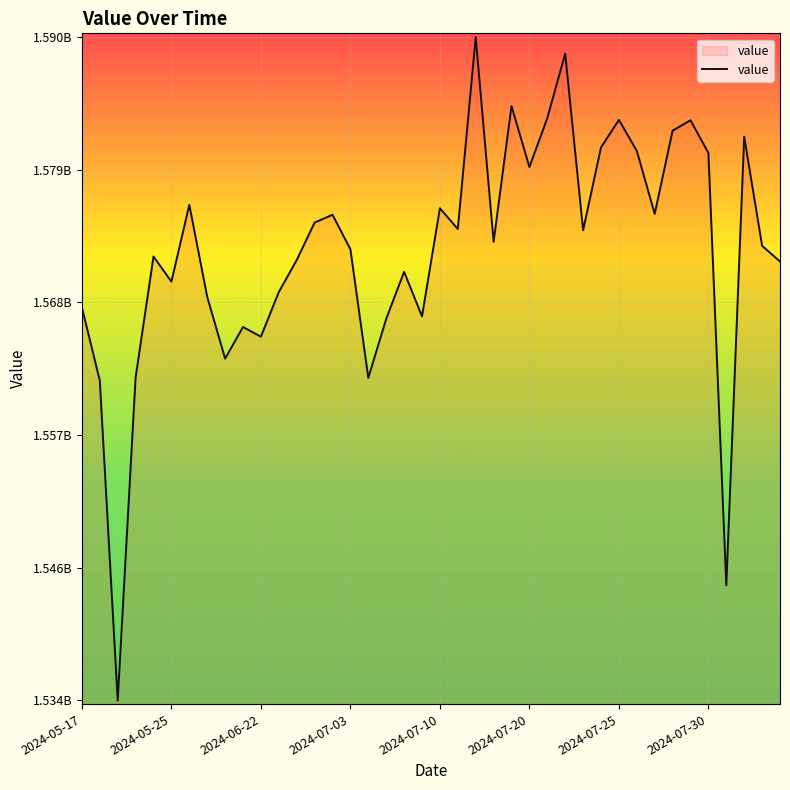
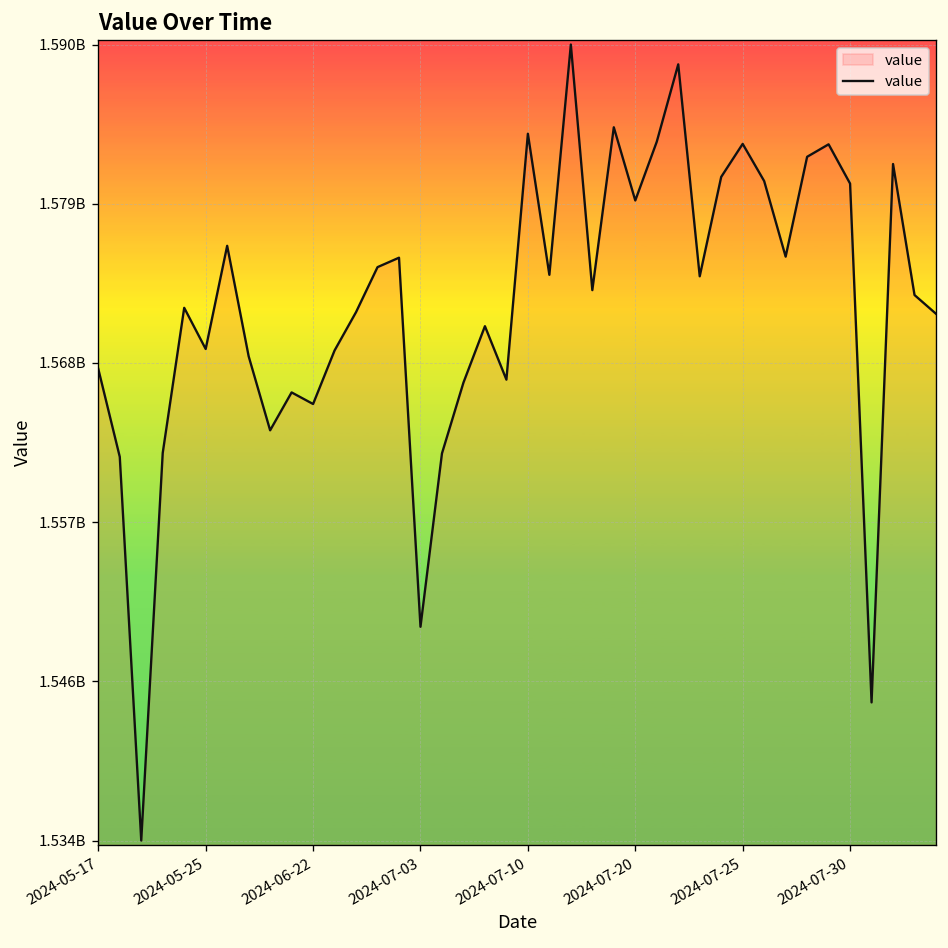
  {
    "2024-05-17": 1567400000,
-   "2024-05-25": 1569600000,
+   "2024-05-25": 1568800000,
    "2024-06-22": 1564900000,
-   "2024-07-03": 1572300000,
-   "2024-07-10": 1575700000,
+   "2024-07-03": 1549300000,
+   "2024-07-10": 1583900000,
    "2024-07-20": 1579200000,
    "2024-07-25": 1583200000,
    "2024-07-30": 1580400000
  }
